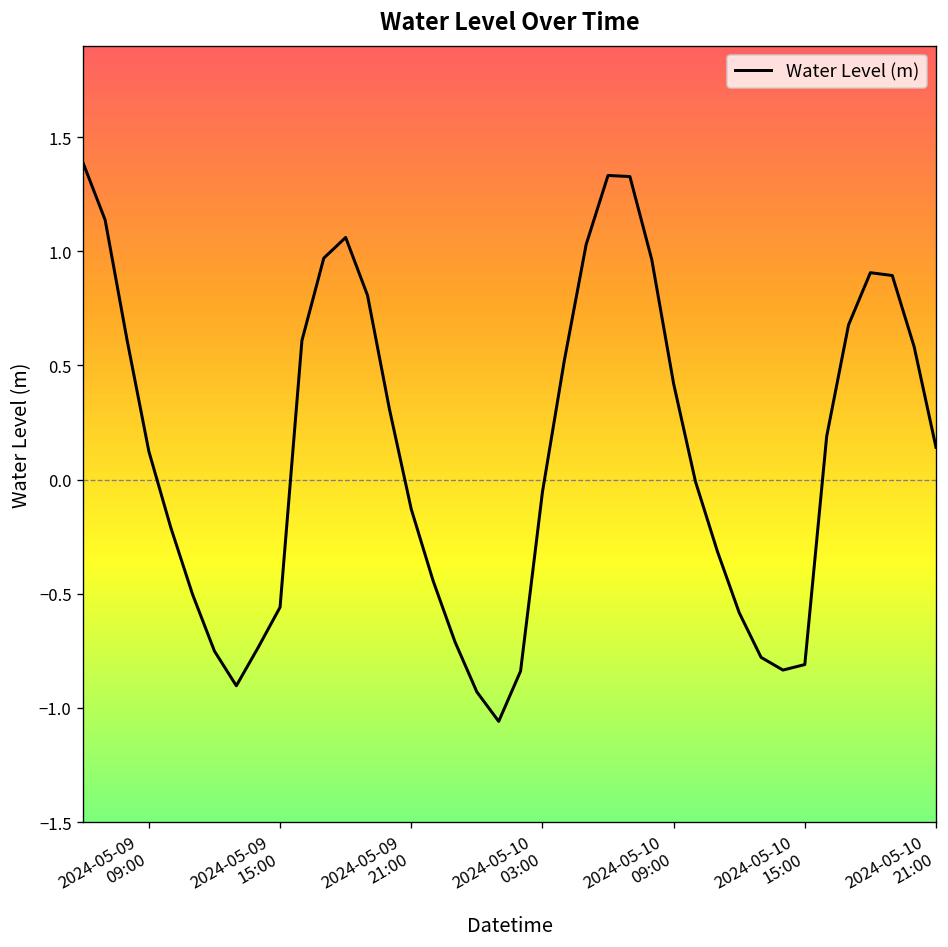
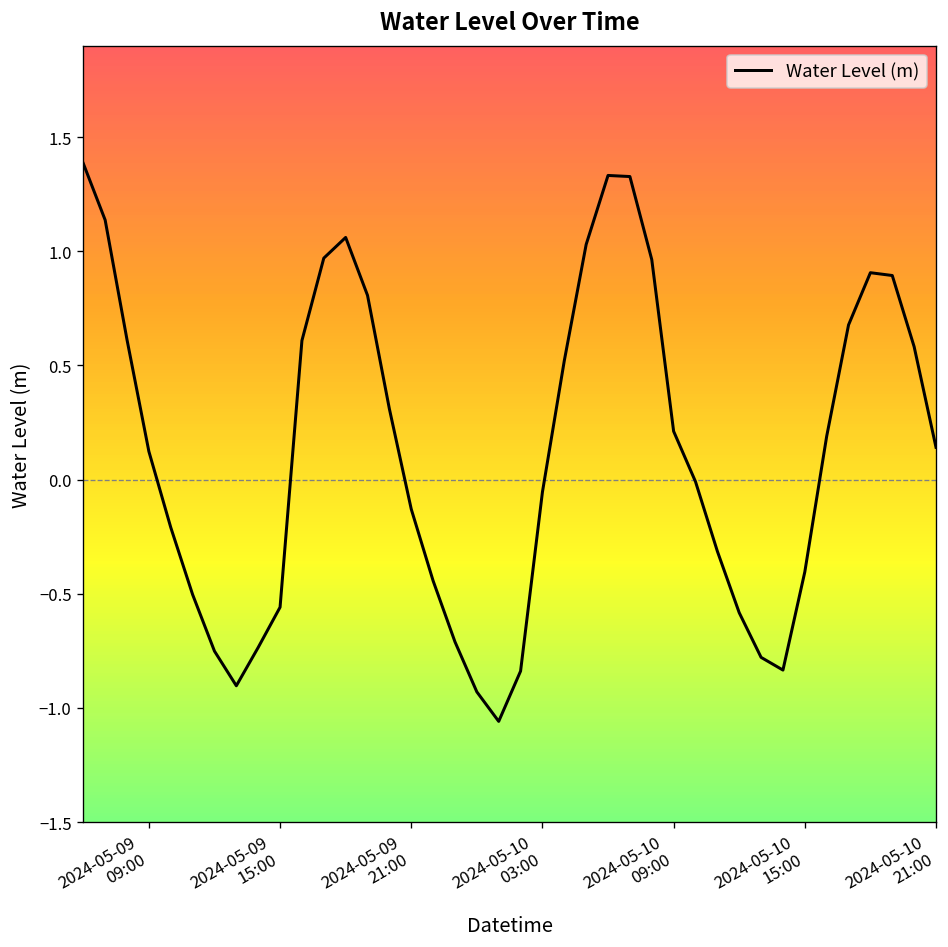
  {
    "2024-05-09 09:00": 0.12,
    "2024-05-09 15:00": -0.56,
    "2024-05-09 21:00": -0.13,
    "2024-05-10 03:00": -0.05,
-   "2024-05-10 09:00": 0.42,
-   "2024-05-10 15:00": -0.81,
+   "2024-05-10 09:00": 0.21,
+   "2024-05-10 15:00": -0.40,
    "2024-05-10 21:00": 0.14
  }
